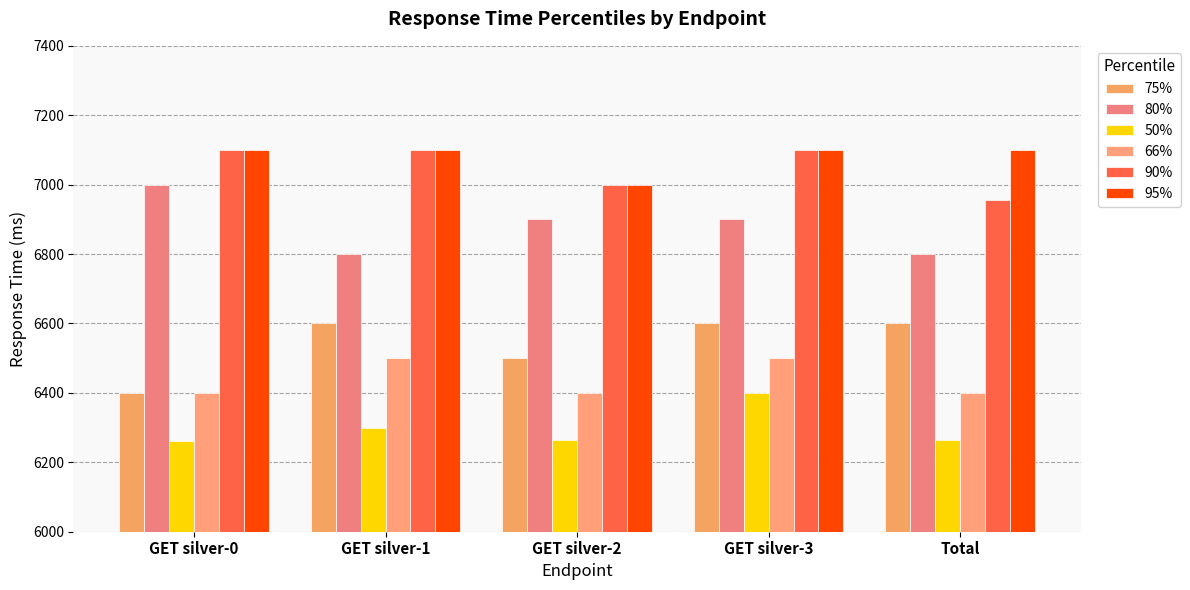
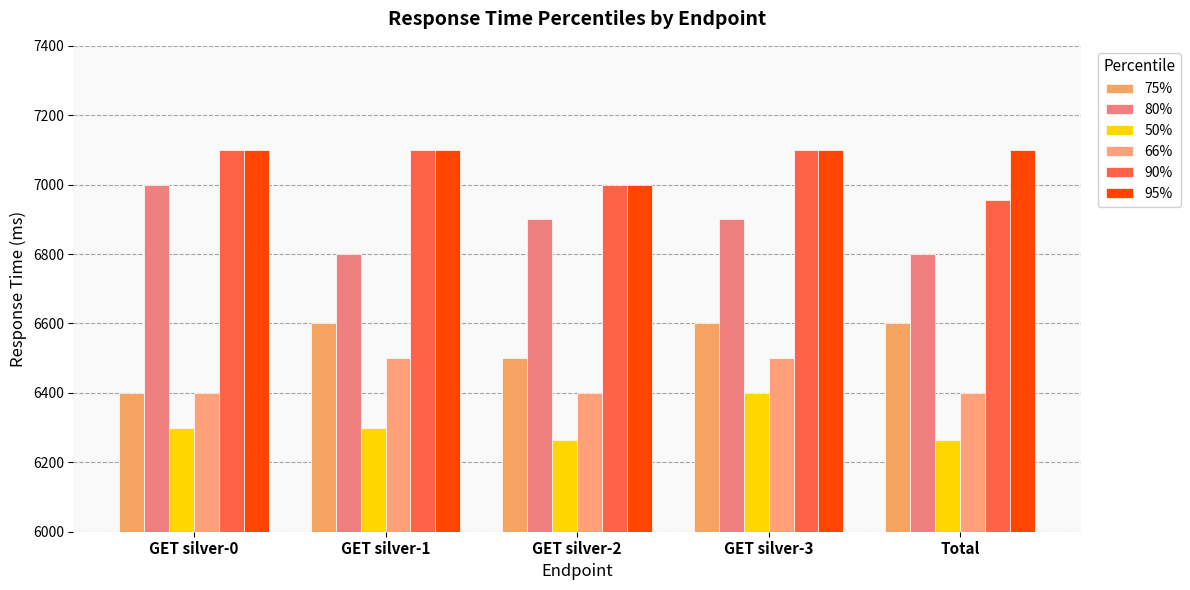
  {
    "50%": {
-     "GET silver-0": 6260,
+     "GET silver-0": 6300,
      "GET silver-1": 6300,
      "GET silver-2": 6260,
      "GET silver-3": 6400,
      "Total": 6270
    },
    "90%": {
      "GET silver-0": 7100,
      "GET silver-1": 7100,
      "GET silver-2": 7000,
      "GET silver-3": 7100,
      "Total": 6960
    },
    "95%": {
      "GET silver-0": 7100,
      "GET silver-1": 7100,
      "GET silver-2": 7000,
      "GET silver-3": 7100,
      "Total": 7100
    }
  }
